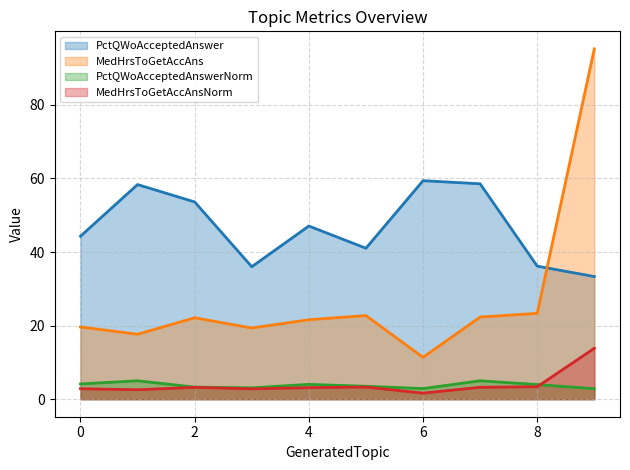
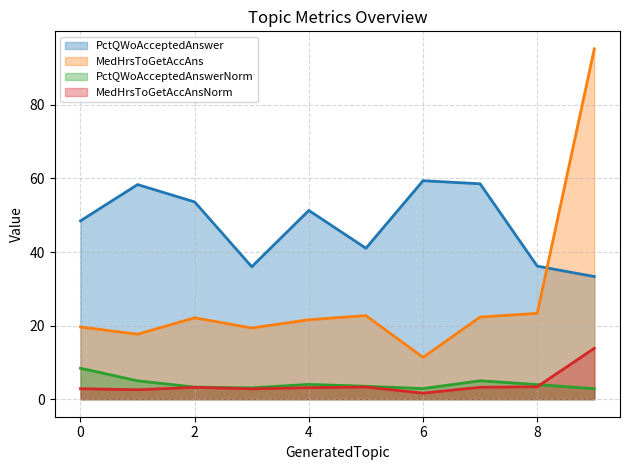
  {
    "PctQWoAcceptedAnswer": {
-     "0": 44,
+     "0": 48,
      "2": 54,
-     "4": 47,
+     "4": 51,
      "6": 59,
      "8": 36
    },
    "PctQWoAcceptedAnswerNorm": {
-     "0": 4,
+     "0": 8,
      "4": 4,
      "6": 3
    }
  }
